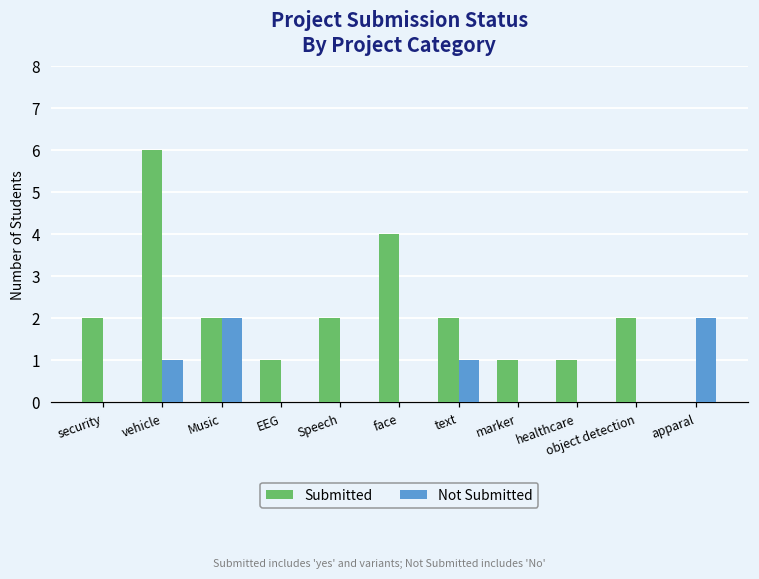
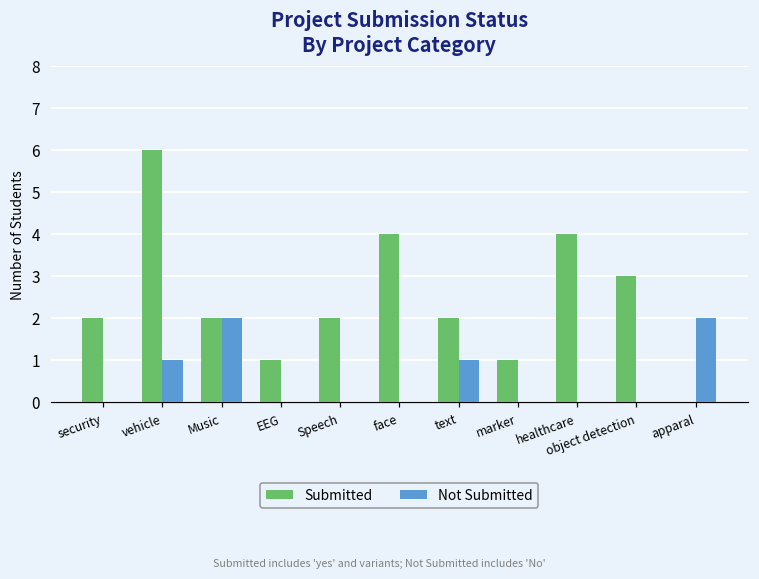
  {
    "Submitted": {
      "security": 2,
      "vehicle": 6,
      "Music": 2,
      "EEG": 1,
      "Speech": 2,
      "face": 4,
      "text": 2,
      "marker": 1,
-     "healthcare": 1,
-     "object detection": 2,
+     "healthcare": 4,
+     "object detection": 3,
      "apparal": 0
    },
    "Not Submitted": {
      "security": 0,
      "vehicle": 1,
      "Music": 2,
      "EEG": 0,
      "Speech": 0,
      "face": 0,
      "text": 1,
      "marker": 0,
      "healthcare": 0,
      "object detection": 0,
      "apparal": 2
    }
  }
